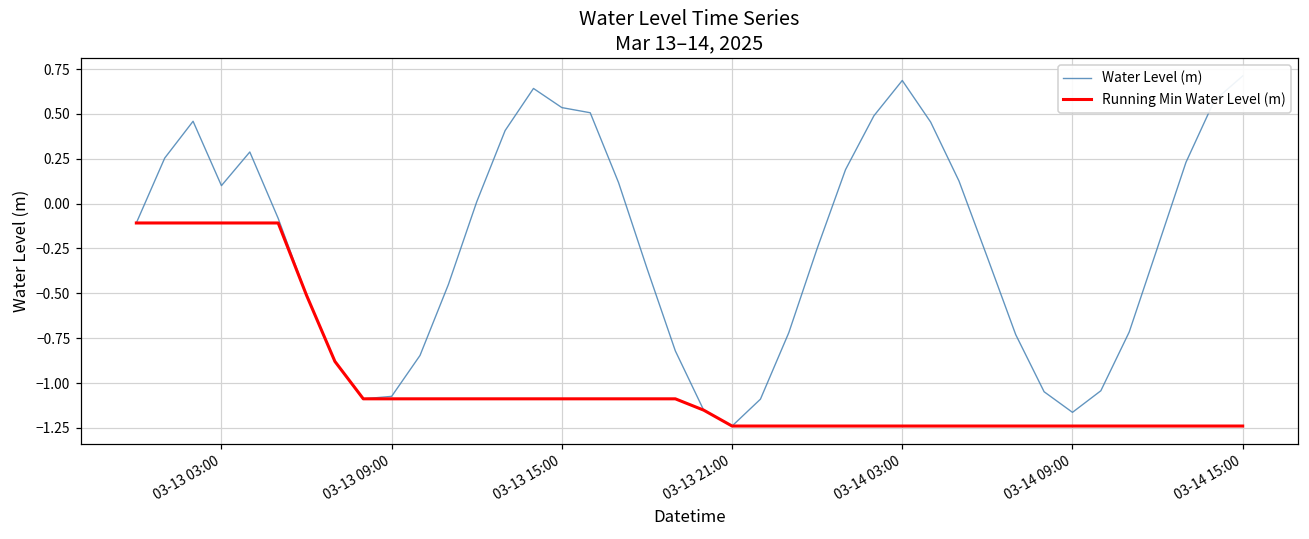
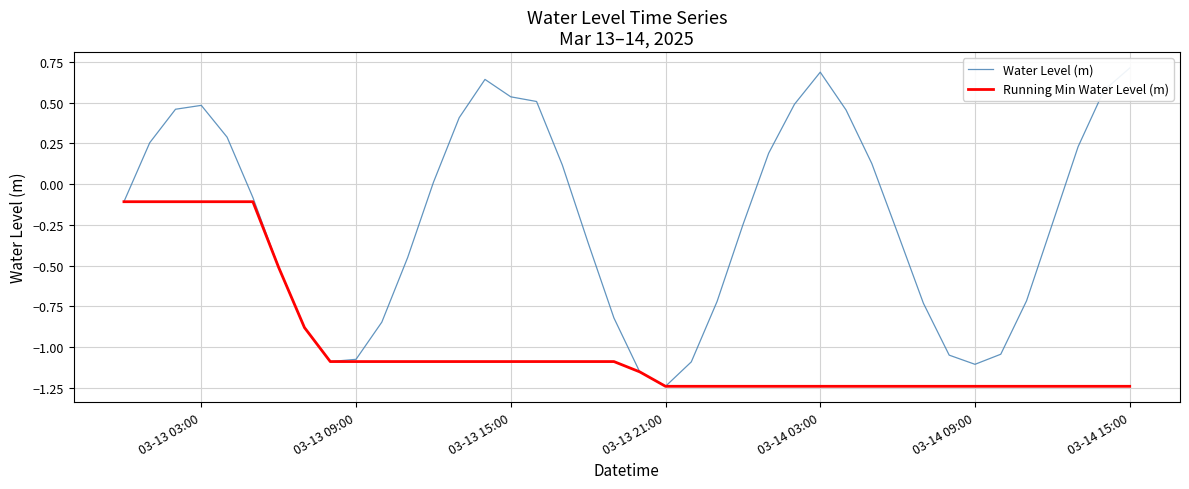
  {
    "Water Level (m)": {
-     "03-13 03:00": 0.10,
+     "03-13 03:00": 0.48,
      "03-13 15:00": 0.54,
      "03-14 03:00": 0.69,
-     "03-14 09:00": -1.16
+     "03-14 09:00": -1.10
    },
    "Running Min Water Level (m)": {
      "03-13 03:00": -0.11,
      "03-13 15:00": -1.09,
      "03-14 03:00": -1.24,
      "03-14 09:00": -1.24,
      "03-14 15:00": -1.24
    }
  }
